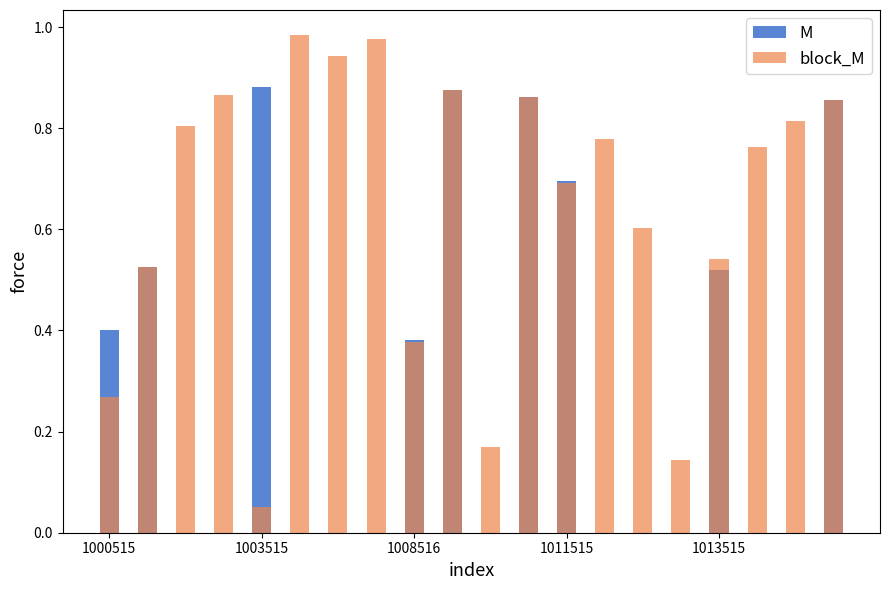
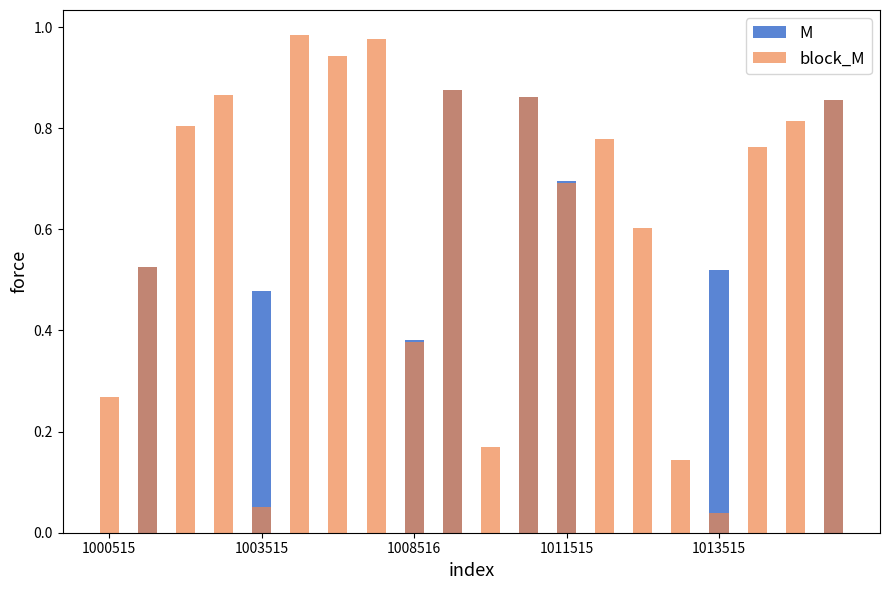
  {
    "M": {
-     "1000515": 0.4,
-     "1003515": 0.88,
+     "1000515": 0.0,
+     "1003515": 0.48,
      "1008516": 0.38,
      "1011515": 0.70
    },
    "block_M": {
-     "1013515": 0.54
+     "1013515": 0.04
    }
  }
